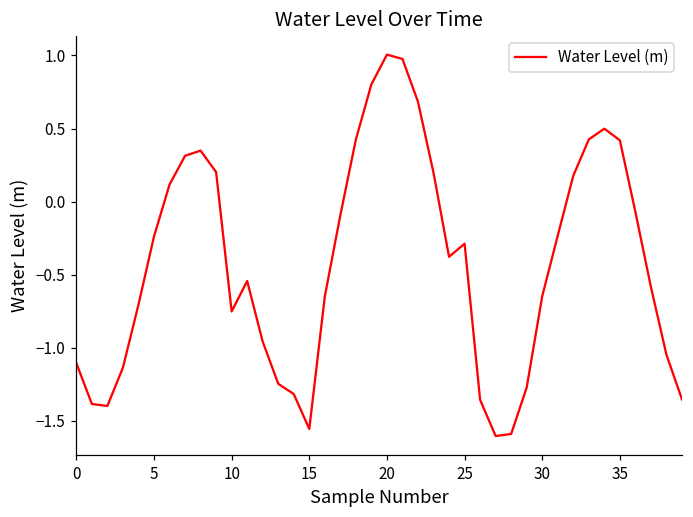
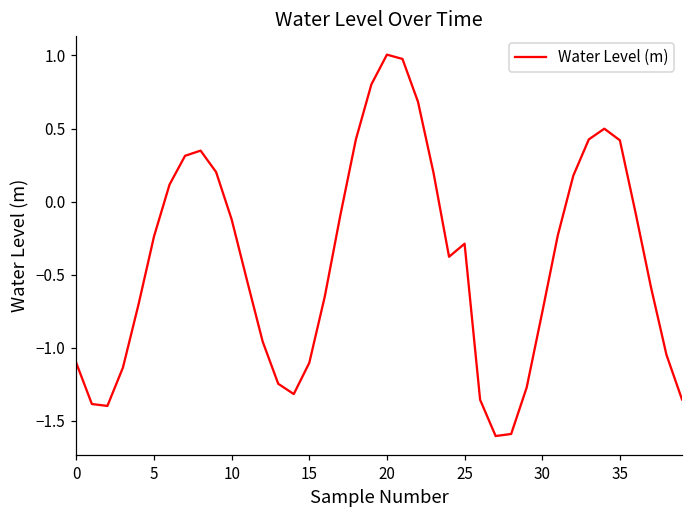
  {
    "0": -1.11,
    "5": -0.24,
-   "10": -0.75,
-   "15": -1.55,
+   "10": -0.12,
+   "15": -1.10,
    "20": 1.01,
    "25": -0.29,
-   "30": -0.65,
+   "30": -0.76,
    "35": 0.42
  }
